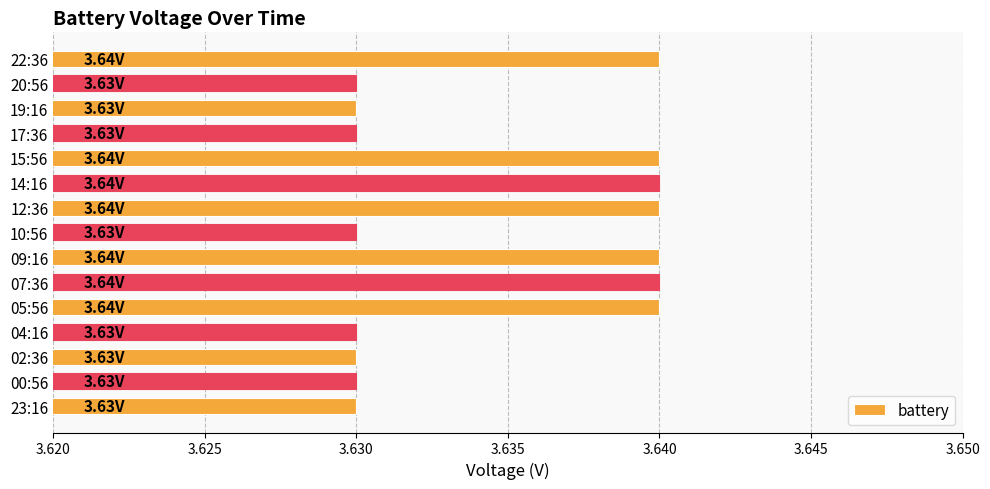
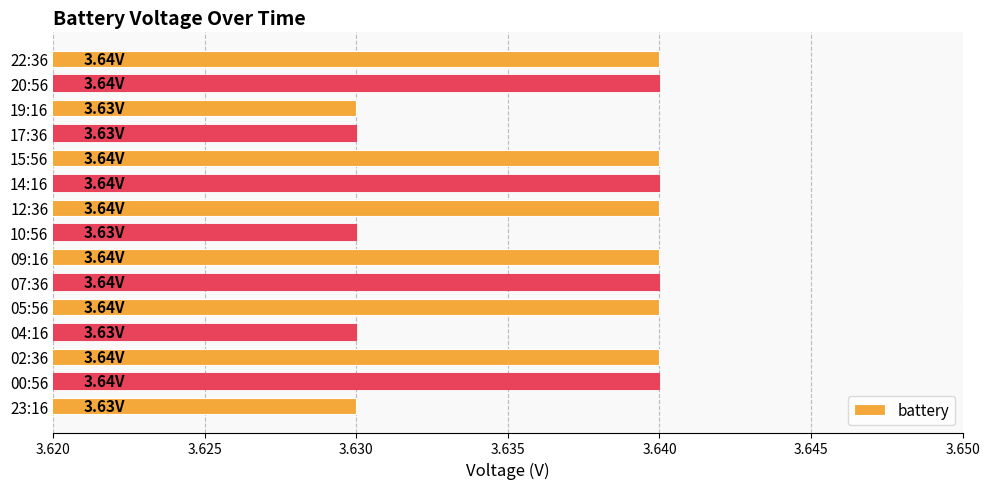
  {
    "22:36": "3.64V",
-   "20:56": "3.63V",
+   "20:56": "3.64V",
    "19:16": "3.63V",
    "17:36": "3.63V",
    "15:56": "3.64V",
    "14:16": "3.64V",
    "12:36": "3.64V",
    "10:56": "3.63V",
    "09:16": "3.64V",
    "07:36": "3.64V",
    "05:56": "3.64V",
    "04:16": "3.63V",
-   "02:36": "3.63V",
-   "00:56": "3.63V",
+   "02:36": "3.64V",
+   "00:56": "3.64V",
    "23:16": "3.63V"
  }
